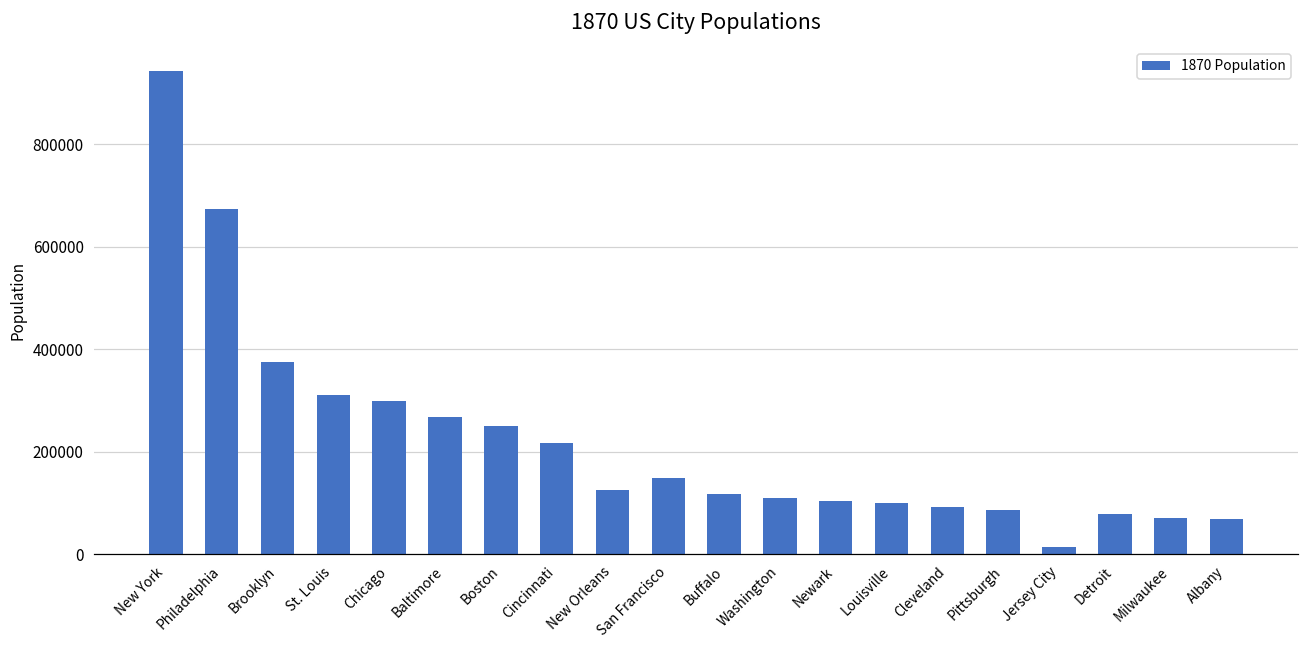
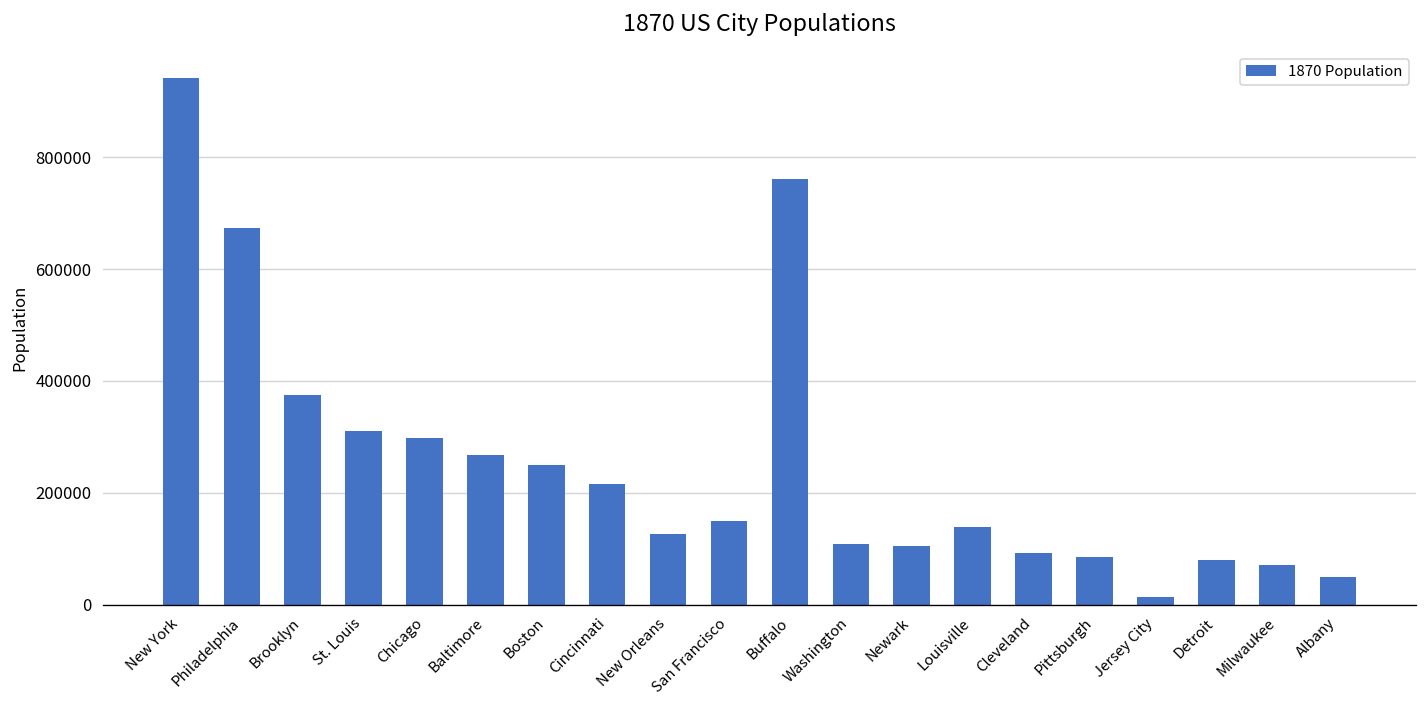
  {
    "New York": 940000,
    "Philadelphia": 670000,
    "Brooklyn": 370000,
    "St. Louis": 310000,
    "Chicago": 300000,
    "Baltimore": 270000,
    "Boston": 250000,
    "Cincinnati": 220000,
    "New Orleans": 130000,
    "San Francisco": 150000,
-   "Buffalo": 120000,
+   "Buffalo": 760000,
    "Washington": 110000,
    "Newark": 110000,
-   "Louisville": 100000,
+   "Louisville": 140000,
    "Cleveland": 90000,
    "Pittsburgh": 90000,
    "Jersey City": 10000,
    "Detroit": 80000,
    "Milwaukee": 70000,
-   "Albany": 70000
+   "Albany": 50000
  }
